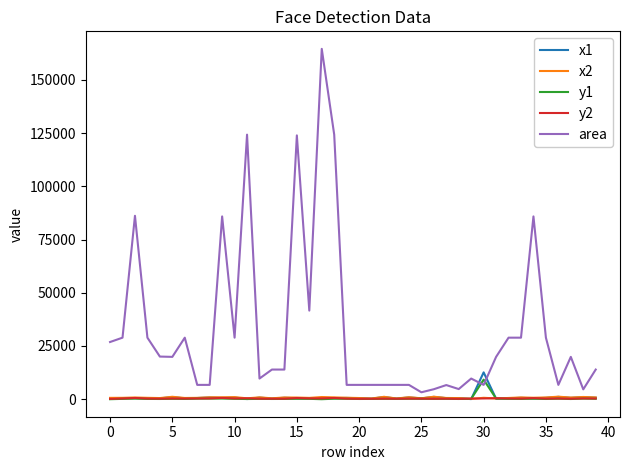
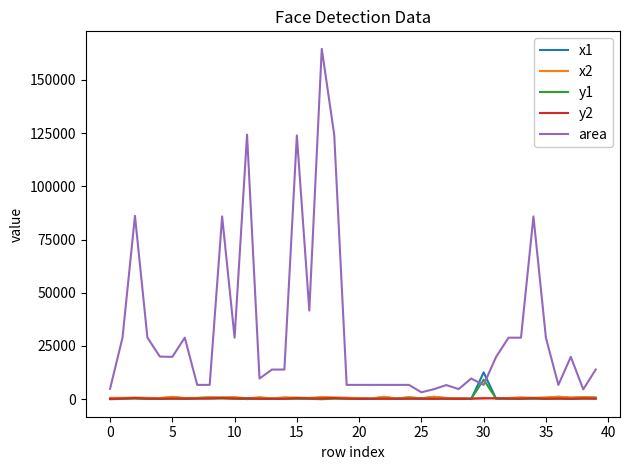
  {
    "x1": {
      "30": 13000
    },
    "y1": {
      "30": 9000
    },
    "area": {
-     "0": 27000,
+     "0": 5000,
      "5": 20000,
      "10": 29000,
      "15": 124000,
      "20": 7000,
      "25": 3000,
      "30": 7000,
      "35": 29000
    }
  }
